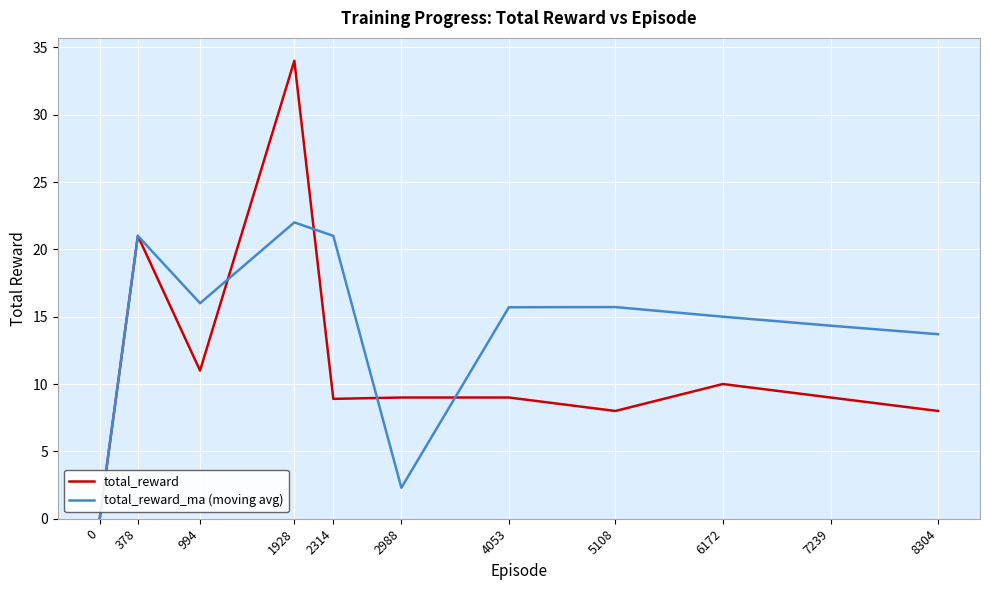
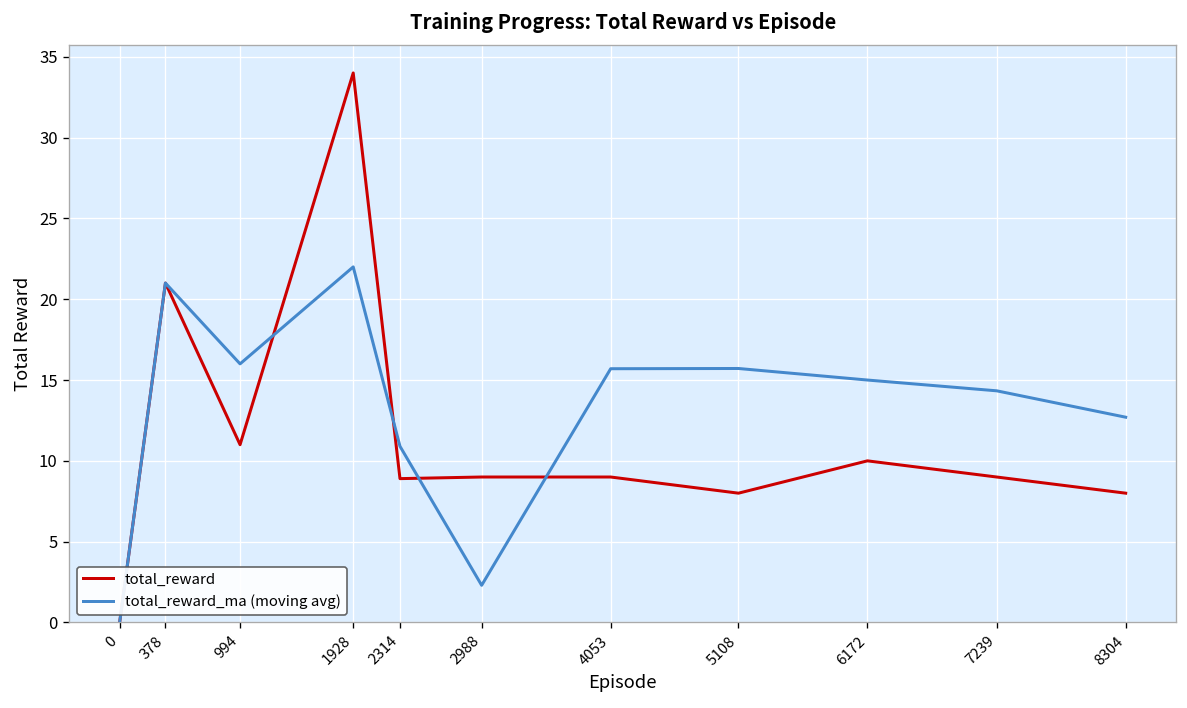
  {
    "total_reward": {
      "994": 11.0,
      "1928": 34.0,
      "2314": 8.9,
      "2988": 9.0,
      "4053": 9.0,
      "5108": 8.0,
      "6172": 10.0,
      "7239": 9.0,
      "8304": 8.0
    },
    "total_reward_ma (moving avg)": {
      "994": 16.0,
      "1928": 22.0,
-     "2314": 21.0,
+     "2314": 10.9,
      "2988": 2.3,
      "4053": 15.7,
      "5108": 15.7,
      "6172": 15.0,
      "7239": 14.3,
-     "8304": 13.7
+     "8304": 12.7
    }
  }
